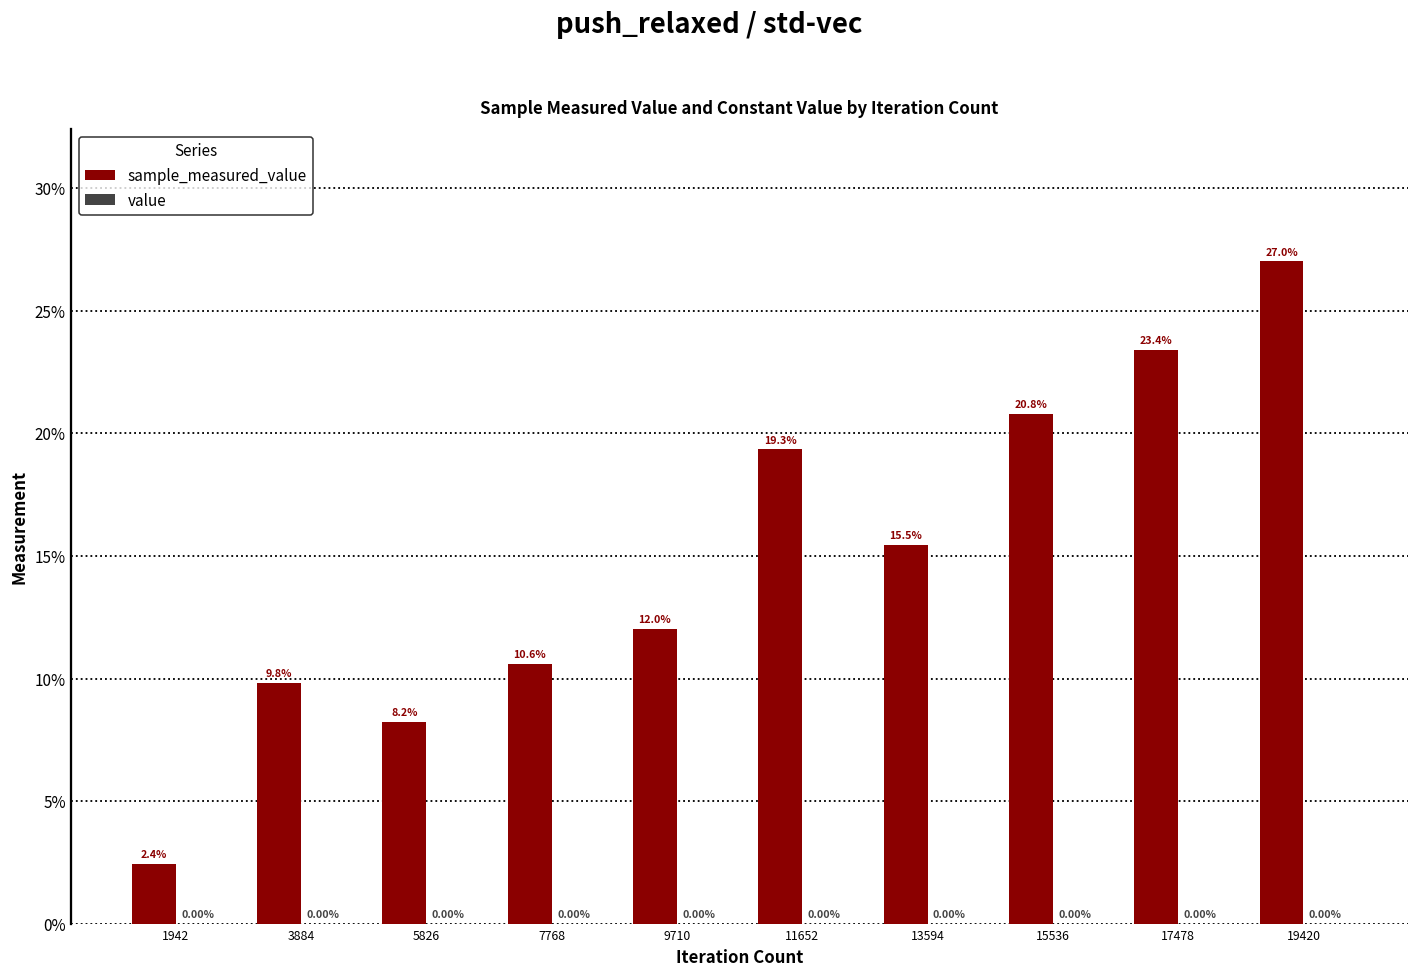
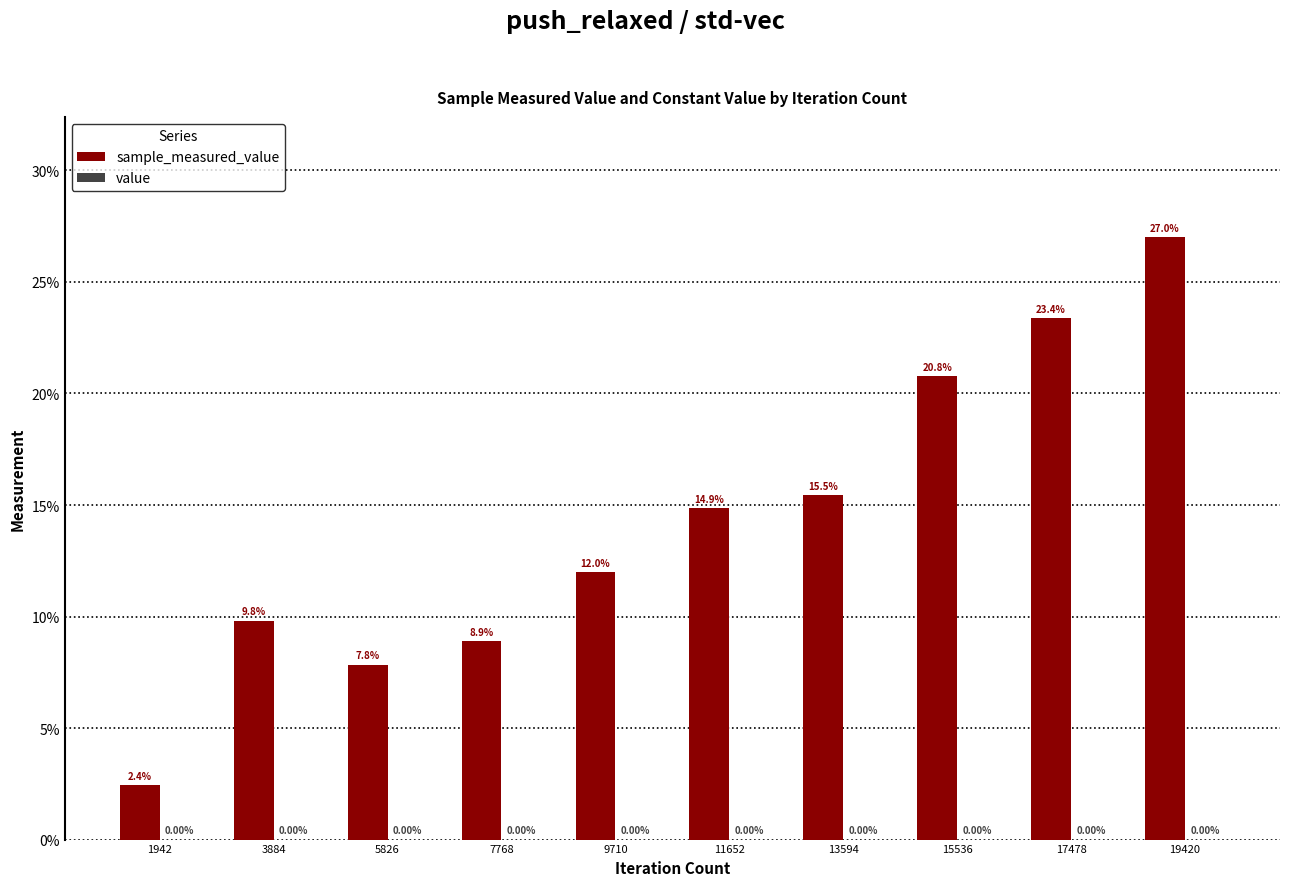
  {
    "sample_measured_value": {
      "1942": "2.4%",
      "3884": "9.8%",
-     "5826": "8.2%",
-     "7768": "10.6%",
+     "5826": "7.8%",
+     "7768": "8.9%",
      "9710": "12.0%",
-     "11652": "19.3%",
+     "11652": "14.9%",
      "13594": "15.5%",
      "15536": "20.8%",
      "17478": "23.4%",
      "19420": "27.0%"
    },
    "value": {
      "1942": "0.00%",
      "3884": "0.00%",
      "5826": "0.00%",
      "7768": "0.00%",
      "9710": "0.00%",
      "11652": "0.00%",
      "13594": "0.00%",
      "15536": "0.00%",
      "17478": "0.00%",
      "19420": "0.00%"
    }
  }
